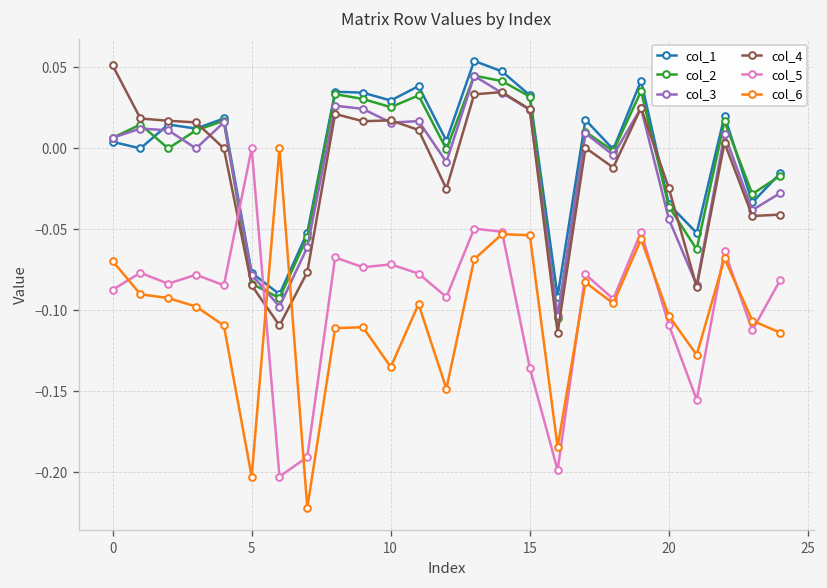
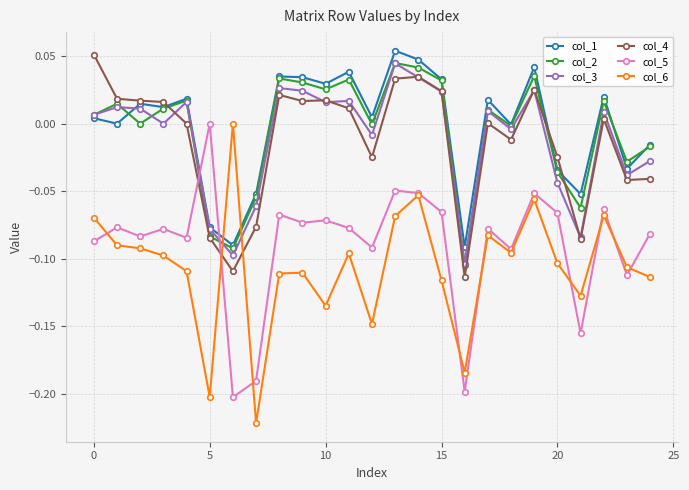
  {
    "col_1": {
      "0": 0.004,
      "10": 0.030
    },
    "col_2": {
      "10": 0.025
    },
    "col_3": {
      "20": -0.044
    },
    "col_4": {
      "0": 0.051,
      "20": -0.025
    },
    "col_5": {
      "0": -0.087,
      "5": 0.000,
      "10": -0.072,
-     "15": -0.136,
-     "20": -0.109
+     "15": -0.065,
+     "20": -0.066
    },
    "col_6": {
      "0": -0.070,
      "5": -0.203,
      "10": -0.135,
-     "15": -0.054,
+     "15": -0.116,
      "20": -0.103
    }
  }
